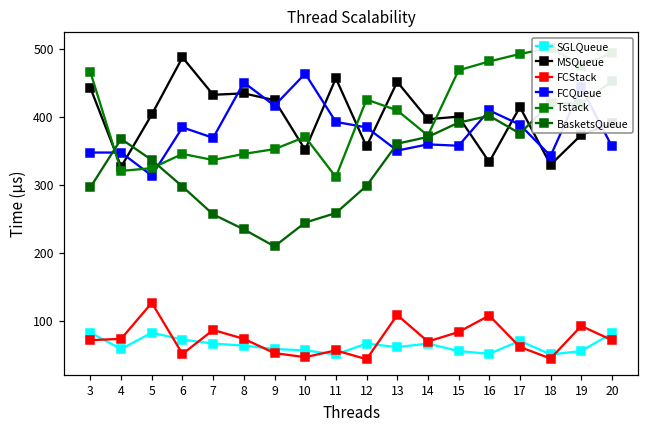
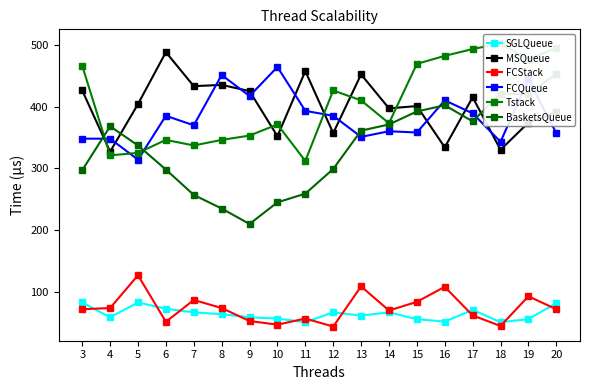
  {
    "SGLQueue": {
      "3": 80,
      "4": 60,
      "5": 80,
      "6": 70,
      "7": 70,
      "8": 60,
      "9": 60,
      "10": 60,
      "11": 50,
      "12": 70,
      "13": 60,
      "15": 60,
      "16": 50,
      "17": 70,
      "18": 50,
      "19": 60,
      "20": 80
    },
    "MSQueue": {
-     "3": 440,
+     "3": 430,
      "4": 330,
      "5": 400,
      "6": 490,
      "7": 430,
      "8": 440,
      "9": 430,
      "10": 350,
      "11": 460,
      "12": 360,
      "13": 450,
      "14": 400,
      "15": 400,
      "16": 330,
      "17": 420,
      "18": 330
    },
    "FCStack": {
      "3": 70,
      "4": 70,
      "5": 130,
      "6": 50,
      "7": 90,
      "8": 70,
      "9": 50,
      "10": 50,
      "11": 60,
      "12": 40,
      "13": 110,
      "15": 80,
      "16": 110,
      "17": 60,
      "18": 50,
      "19": 90,
      "20": 70
    },
    "FCQueue": {
      "3": 350,
      "4": 350,
      "5": 310,
      "6": 390,
      "7": 370,
      "8": 450,
      "9": 420,
      "10": 460,
      "11": 390,
      "12": 390,
      "13": 350,
      "14": 360,
      "15": 360,
      "16": 410,
      "17": 390,
      "18": 340,
      "20": 360
    }
  }
